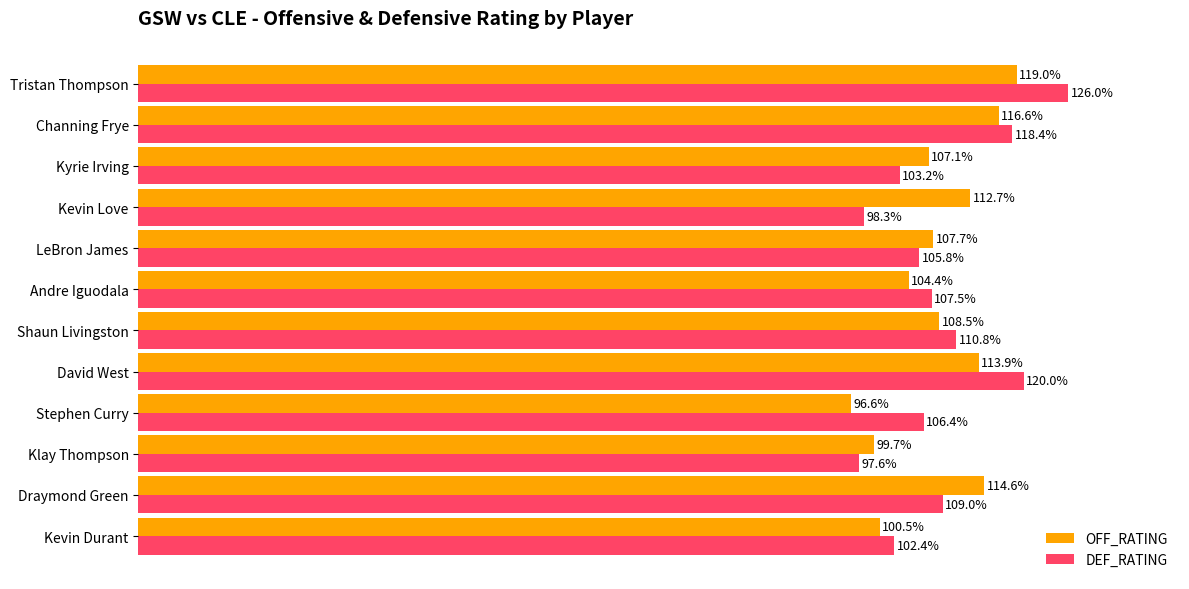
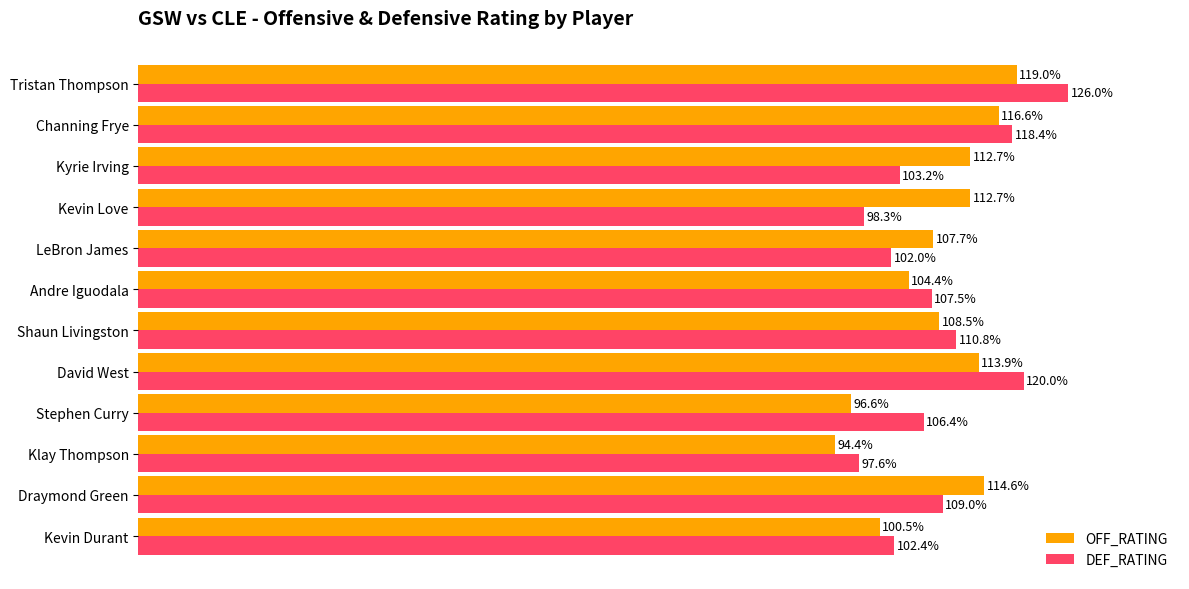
  {
    "OFF_RATING": {
      "Tristan Thompson": "119.0%",
      "Channing Frye": "116.6%",
-     "Kyrie Irving": "107.1%",
+     "Kyrie Irving": "112.7%",
      "Kevin Love": "112.7%",
      "LeBron James": "107.7%",
      "Andre Iguodala": "104.4%",
      "Shaun Livingston": "108.5%",
      "David West": "113.9%",
      "Stephen Curry": "96.6%",
-     "Klay Thompson": "99.7%",
+     "Klay Thompson": "94.4%",
      "Draymond Green": "114.6%",
      "Kevin Durant": "100.5%"
    },
    "DEF_RATING": {
      "Tristan Thompson": "126.0%",
      "Channing Frye": "118.4%",
      "Kyrie Irving": "103.2%",
      "Kevin Love": "98.3%",
-     "LeBron James": "105.8%",
+     "LeBron James": "102.0%",
      "Andre Iguodala": "107.5%",
      "Shaun Livingston": "110.8%",
      "David West": "120.0%",
      "Stephen Curry": "106.4%",
      "Klay Thompson": "97.6%",
      "Draymond Green": "109.0%",
      "Kevin Durant": "102.4%"
    }
  }
